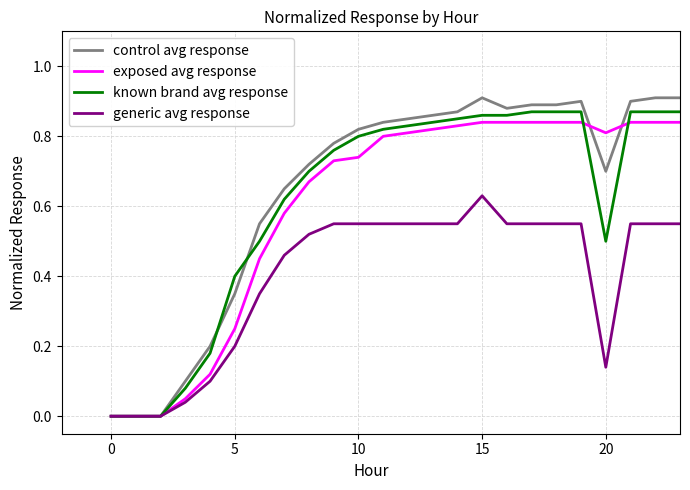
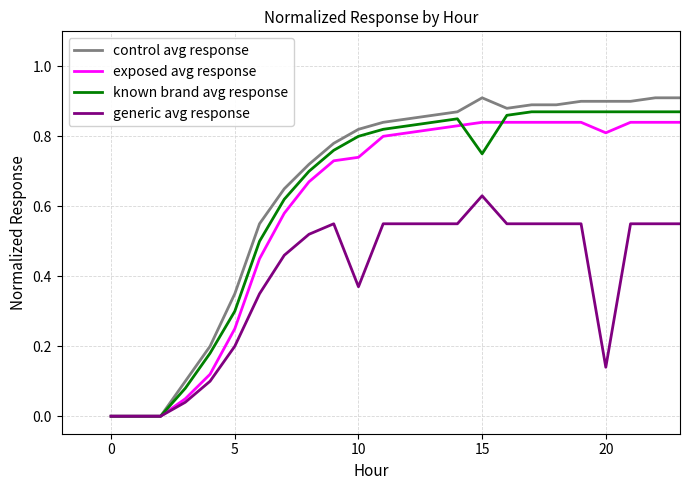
  {
    "control avg response": {
      "5": 0.35,
      "10": 0.82,
      "15": 0.91,
-     "20": 0.7
+     "20": 0.9
    },
    "exposed avg response": {
      "5": 0.25,
      "10": 0.74,
      "15": 0.84,
      "20": 0.81
    },
    "known brand avg response": {
-     "5": 0.4,
+     "5": 0.3,
      "10": 0.80,
-     "15": 0.86,
-     "20": 0.50
+     "15": 0.75,
+     "20": 0.87
    },
    "generic avg response": {
      "5": 0.20,
-     "10": 0.55,
+     "10": 0.37,
      "15": 0.63,
      "20": 0.14
    }
  }
